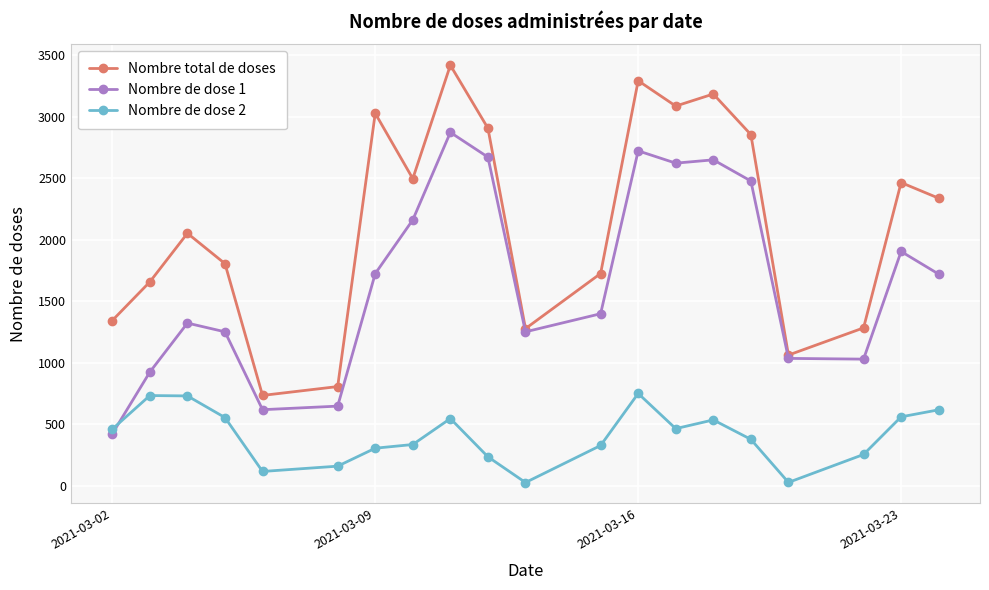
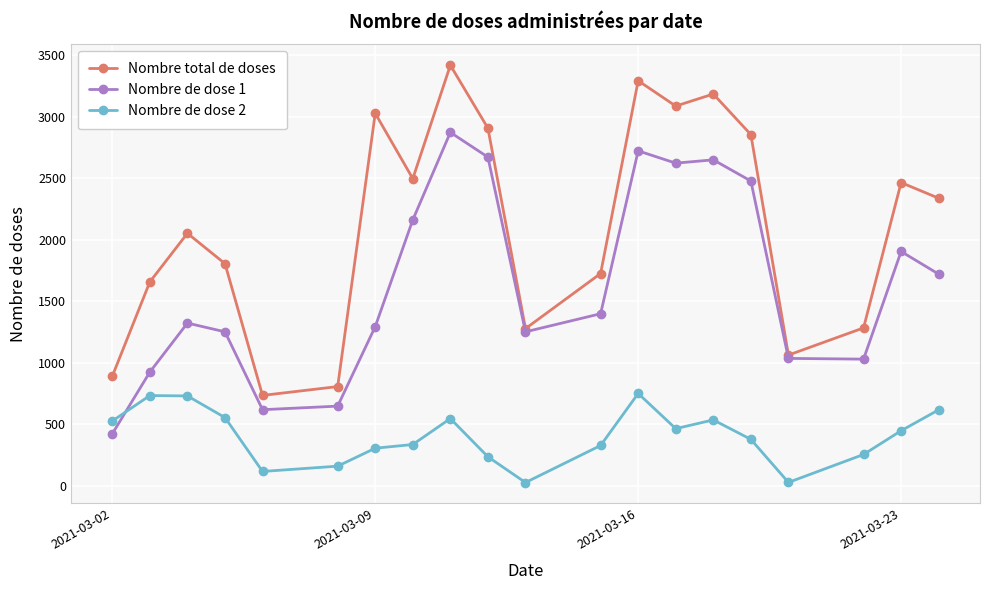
  {
    "Nombre total de doses": {
-     "2021-03-02": 1340,
+     "2021-03-02": 890,
      "2021-03-09": 3030,
      "2021-03-16": 3290,
      "2021-03-23": 2460
    },
    "Nombre de dose 1": {
      "2021-03-02": 420,
-     "2021-03-09": 1720,
+     "2021-03-09": 1290,
      "2021-03-16": 2720,
      "2021-03-23": 1900
    },
    "Nombre de dose 2": {
-     "2021-03-02": 460,
+     "2021-03-02": 530,
      "2021-03-09": 310,
      "2021-03-16": 750,
-     "2021-03-23": 560
+     "2021-03-23": 450
    }
  }
